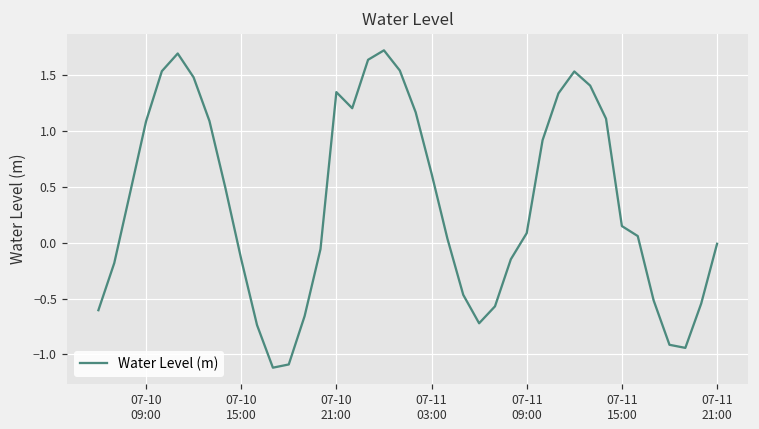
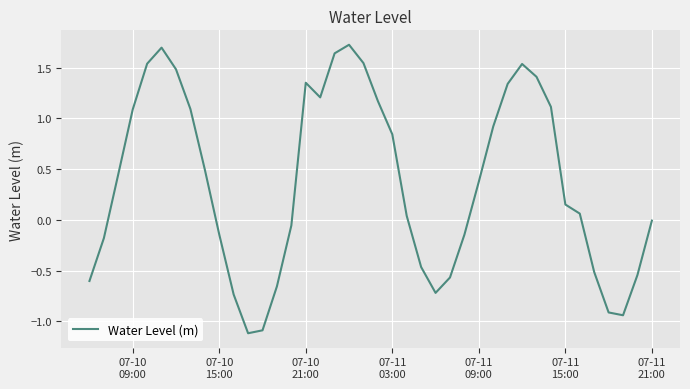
  {
    "07-10 09:00": 1.09,
    "07-10 15:00": -0.14,
    "07-10 21:00": 1.35,
-   "07-11 03:00": 0.62,
-   "07-11 09:00": 0.09,
+   "07-11 03:00": 0.84,
+   "07-11 09:00": 0.38,
    "07-11 15:00": 0.15,
    "07-11 21:00": -0.01
  }
